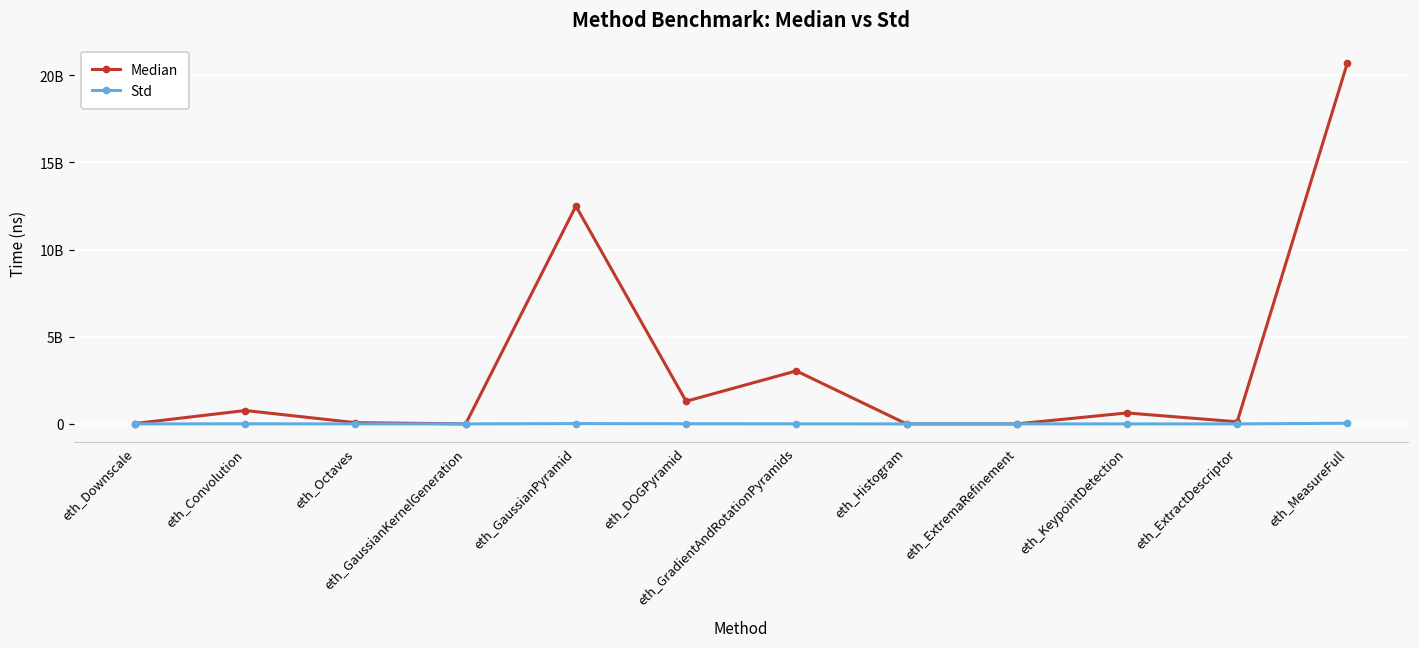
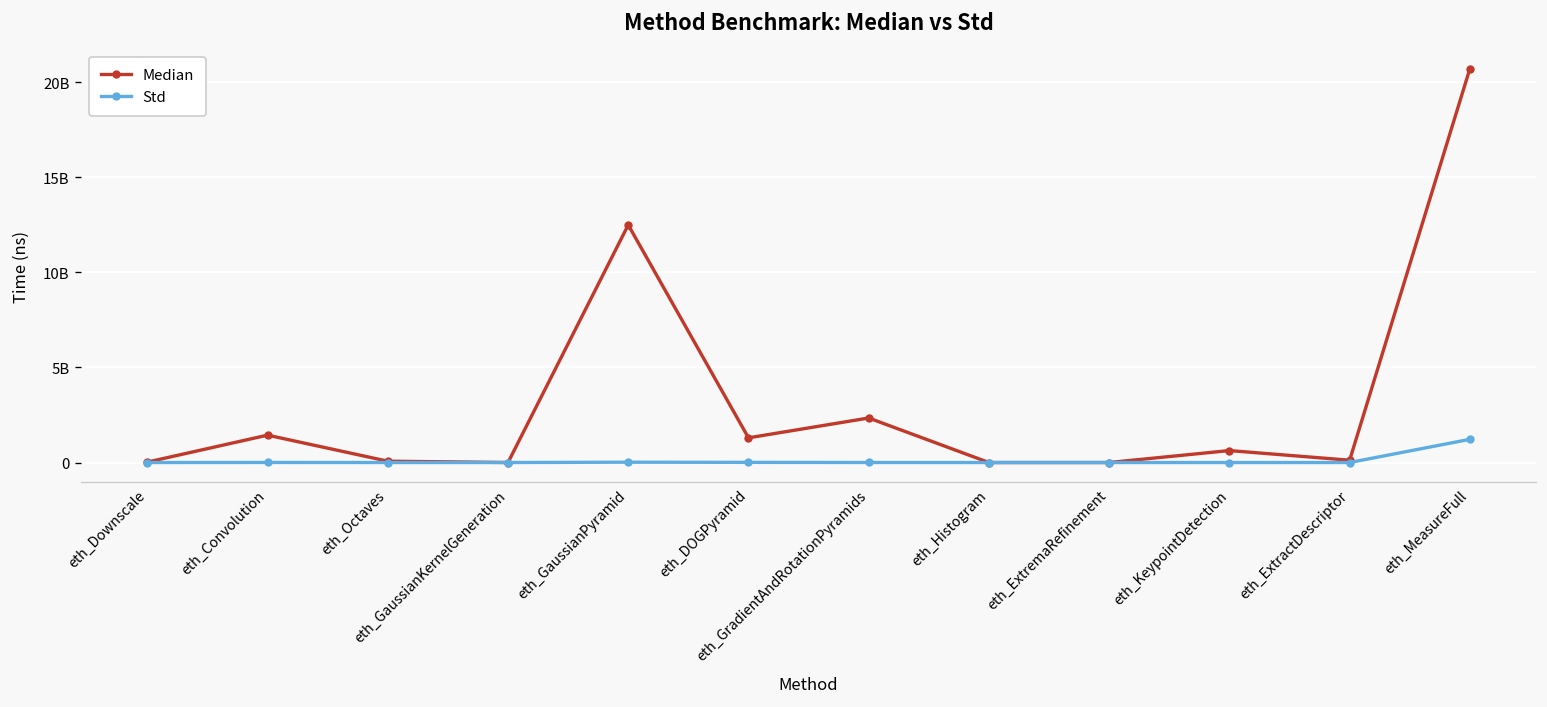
  {
    "Median": {
-     "eth_Convolution": 800000000,
+     "eth_Convolution": 1400000000,
      "eth_GaussianPyramid": 12500000000,
      "eth_DOGPyramid": 1300000000,
-     "eth_GradientAndRotationPyramids": 3000000000,
+     "eth_GradientAndRotationPyramids": 2300000000,
      "eth_KeypointDetection": 600000000,
      "eth_MeasureFull": 20700000000
    },
    "Std": {
      "eth_Convolution": 0,
      "eth_GaussianPyramid": 0,
      "eth_DOGPyramid": 0,
      "eth_GradientAndRotationPyramids": 0,
      "eth_KeypointDetection": 0,
-     "eth_MeasureFull": 0
+     "eth_MeasureFull": 1200000000
    }
  }
